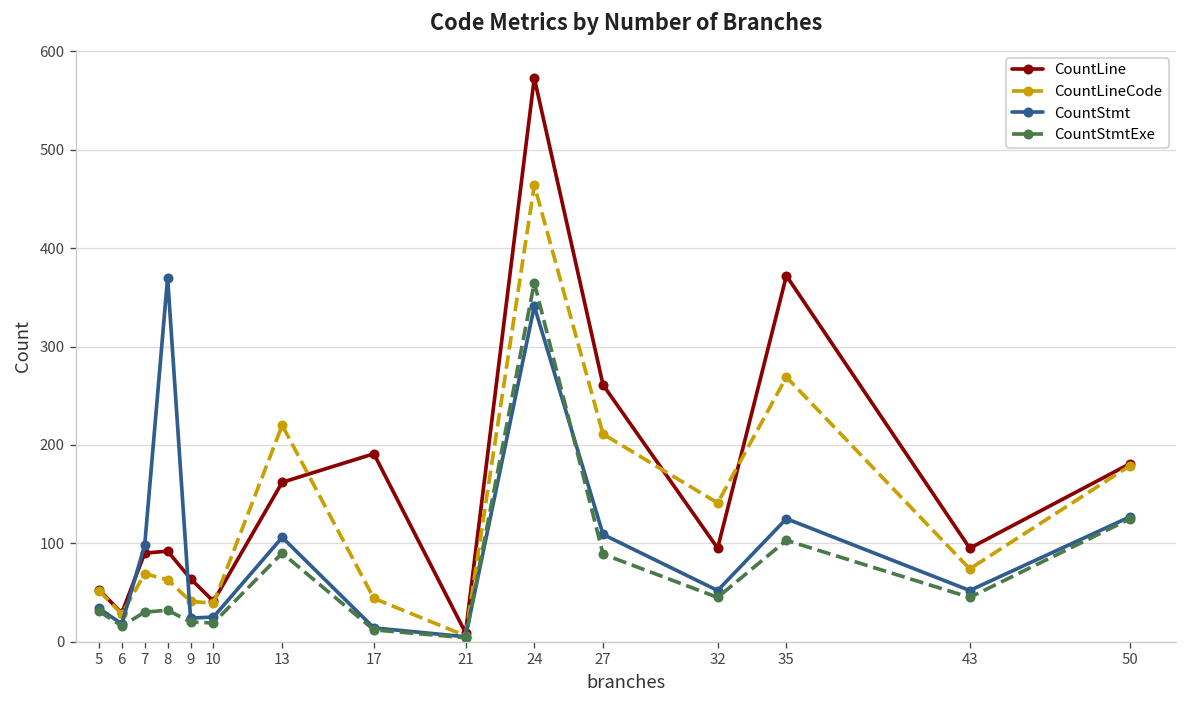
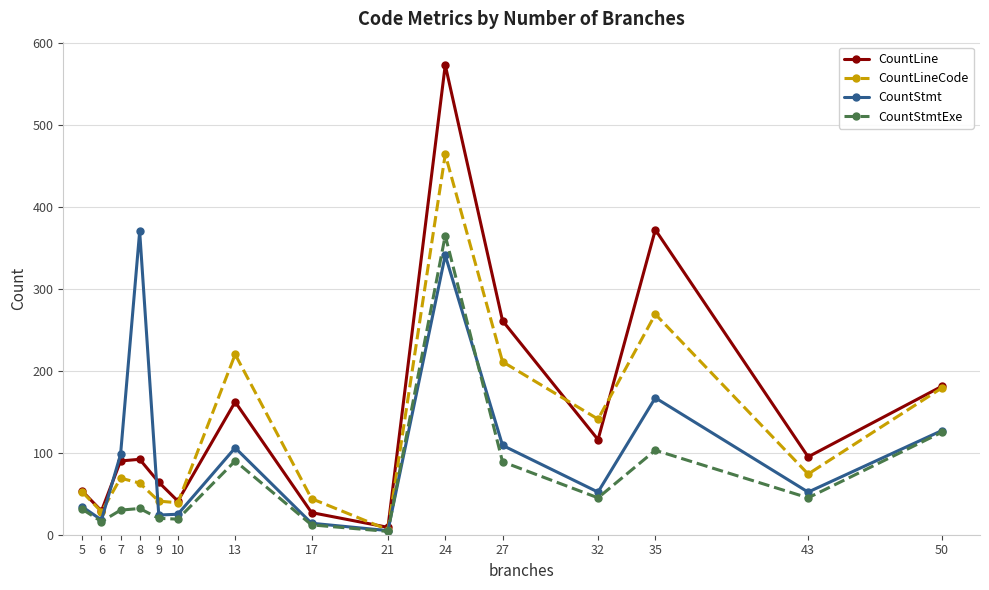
  {
    "CountLine": {
      "7": 90,
      "8": 90,
      "9": 60,
      "13": 160,
-     "17": 190,
+     "17": 30,
      "24": 570,
      "27": 260,
-     "32": 100,
+     "32": 120,
      "35": 370,
      "43": 100
    },
    "CountLineCode": {
      "7": 70,
      "8": 60,
      "9": 40,
      "13": 220,
      "17": 40,
      "24": 460,
      "27": 210,
      "32": 140,
      "35": 270,
      "43": 70
    },
    "CountStmt": {
      "7": 100,
      "8": 370,
      "9": 20,
      "10": 30,
      "13": 110,
      "24": 340,
      "27": 110,
      "32": 50,
-     "35": 130,
+     "35": 170,
      "43": 50
    },
    "CountStmtExe": {
      "7": 30,
      "8": 30,
      "9": 20,
      "10": 20,
      "13": 90,
      "24": 370,
      "27": 90,
      "32": 50,
      "35": 100,
      "43": 50
    }
  }
